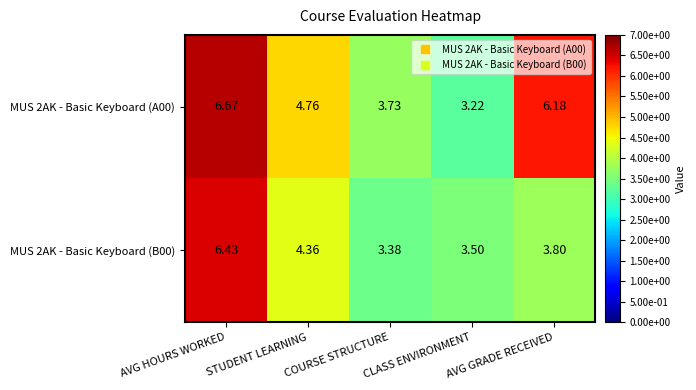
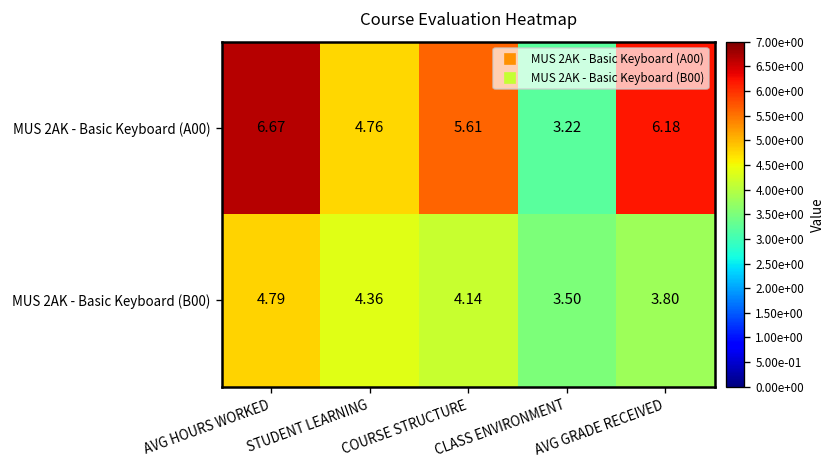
  {
    "MUS 2AK - Basic Keyboard (A00)": {
      "AVG HOURS WORKED": 6.67,
      "STUDENT LEARNING": 4.76,
-     "COURSE STRUCTURE": 3.73,
+     "COURSE STRUCTURE": 5.61,
      "CLASS ENVIRONMENT": 3.22,
      "AVG GRADE RECEIVED": 6.18
    },
    "MUS 2AK - Basic Keyboard (B00)": {
-     "AVG HOURS WORKED": 6.43,
+     "AVG HOURS WORKED": 4.79,
      "STUDENT LEARNING": 4.36,
-     "COURSE STRUCTURE": 3.38,
+     "COURSE STRUCTURE": 4.14,
      "CLASS ENVIRONMENT": 3.50,
      "AVG GRADE RECEIVED": 3.80
    }
  }
